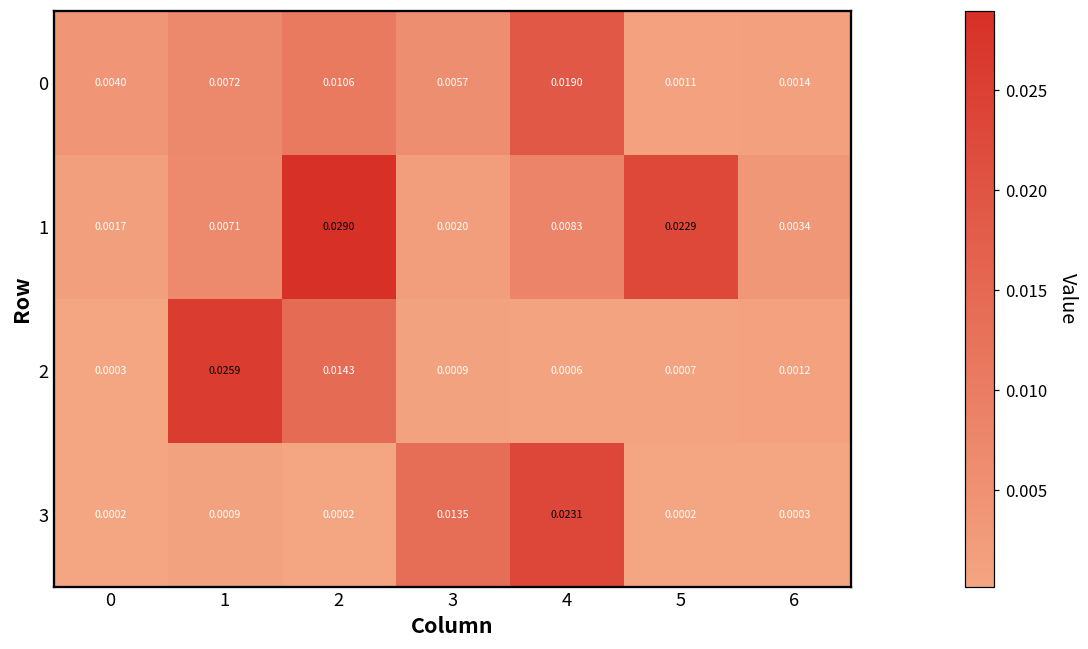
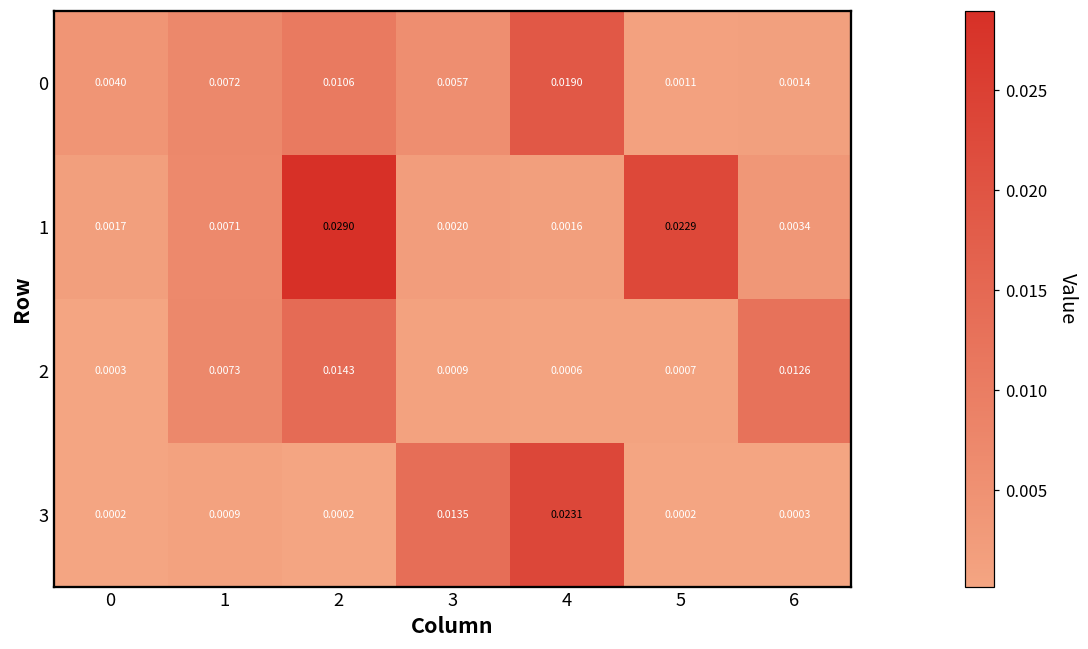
  {
    "0": {
      "0": 0.0040,
      "1": 0.0072,
      "2": 0.0106,
      "3": 0.0057,
      "4": 0.0190,
      "5": 0.0011,
      "6": 0.0014
    },
    "1": {
      "0": 0.0017,
      "1": 0.0071,
      "2": 0.0290,
      "3": 0.0020,
-     "4": 0.0083,
+     "4": 0.0016,
      "5": 0.0229,
      "6": 0.0034
    },
    "2": {
      "0": 0.0003,
-     "1": 0.0259,
+     "1": 0.0073,
      "2": 0.0143,
      "3": 0.0009,
      "4": 0.0006,
      "5": 0.0007,
-     "6": 0.0012
+     "6": 0.0126
    },
    "3": {
      "0": 0.0002,
      "1": 0.0009,
      "2": 0.0002,
      "3": 0.0135,
      "4": 0.0231,
      "5": 0.0002,
      "6": 0.0003
    }
  }
